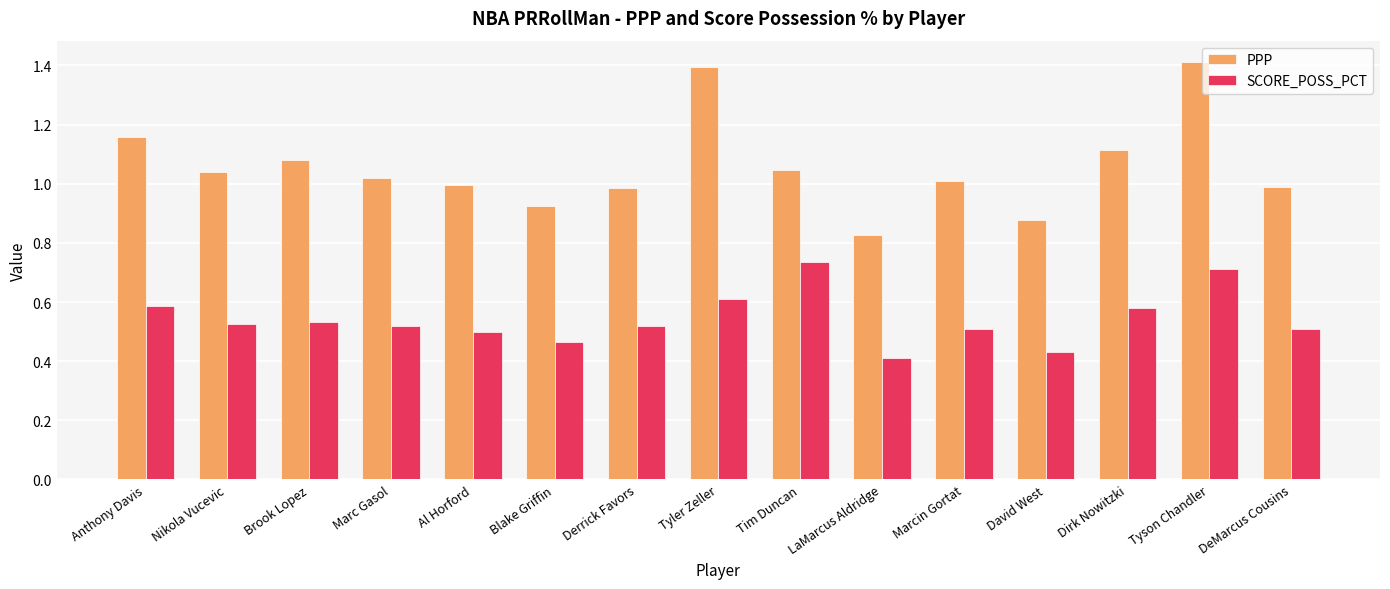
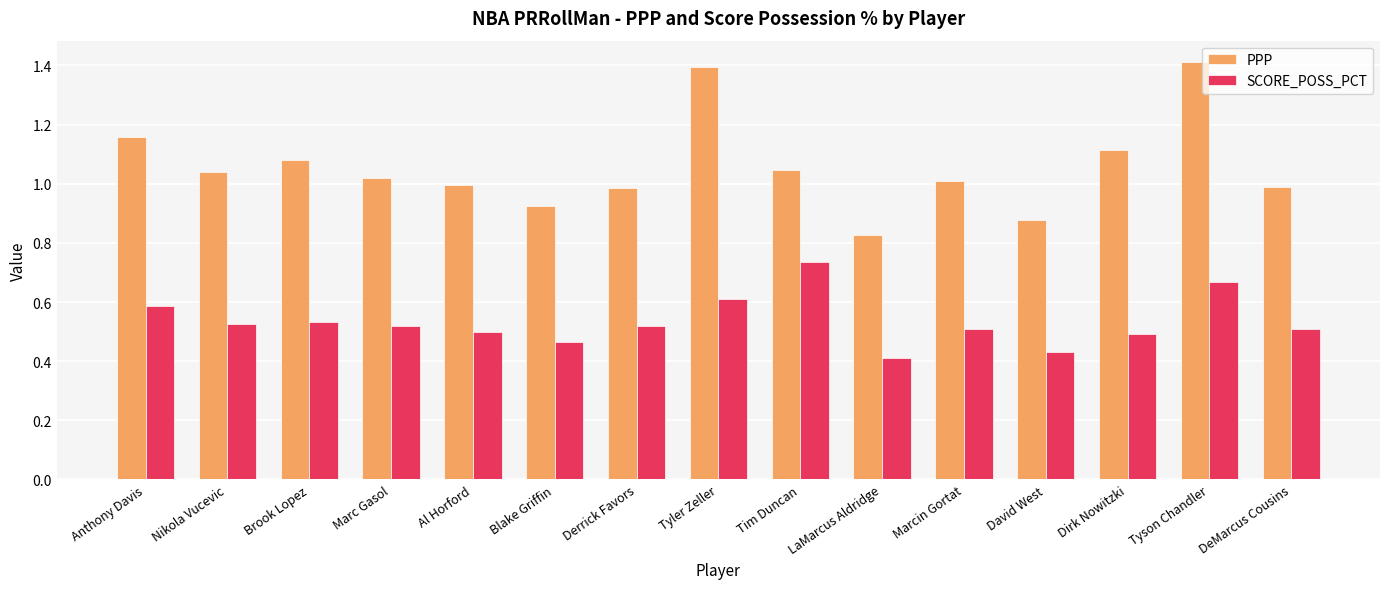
  {
    "PPP": {
      "Anthony Davis": 1.16,
      "Nikola Vucevic": 1.04,
      "Brook Lopez": 1.08,
      "Marc Gasol": 1.02,
      "Al Horford": 1.00,
      "Blake Griffin": 0.93,
      "Derrick Favors": 0.98,
      "Tyler Zeller": 1.39,
      "Tim Duncan": 1.05,
      "LaMarcus Aldridge": 0.83,
      "Marcin Gortat": 1.01,
      "David West": 0.88,
      "Dirk Nowitzki": 1.12,
      "Tyson Chandler": 1.41,
      "DeMarcus Cousins": 0.99
    },
    "SCORE_POSS_PCT": {
      "Anthony Davis": 0.59,
      "Nikola Vucevic": 0.53,
      "Brook Lopez": 0.53,
      "Marc Gasol": 0.52,
      "Al Horford": 0.50,
      "Blake Griffin": 0.47,
      "Derrick Favors": 0.52,
      "Tyler Zeller": 0.61,
      "Tim Duncan": 0.74,
      "LaMarcus Aldridge": 0.41,
      "Marcin Gortat": 0.51,
      "David West": 0.43,
-     "Dirk Nowitzki": 0.58,
-     "Tyson Chandler": 0.71,
+     "Dirk Nowitzki": 0.49,
+     "Tyson Chandler": 0.67,
      "DeMarcus Cousins": 0.51
    }
  }
